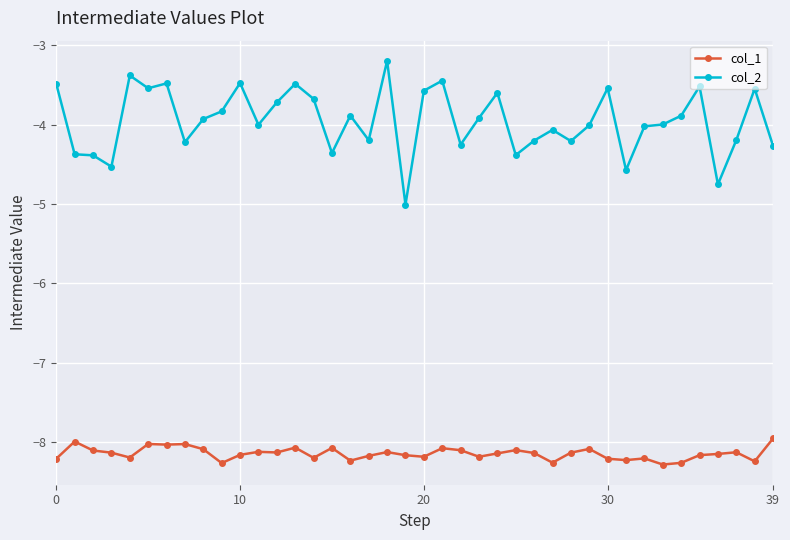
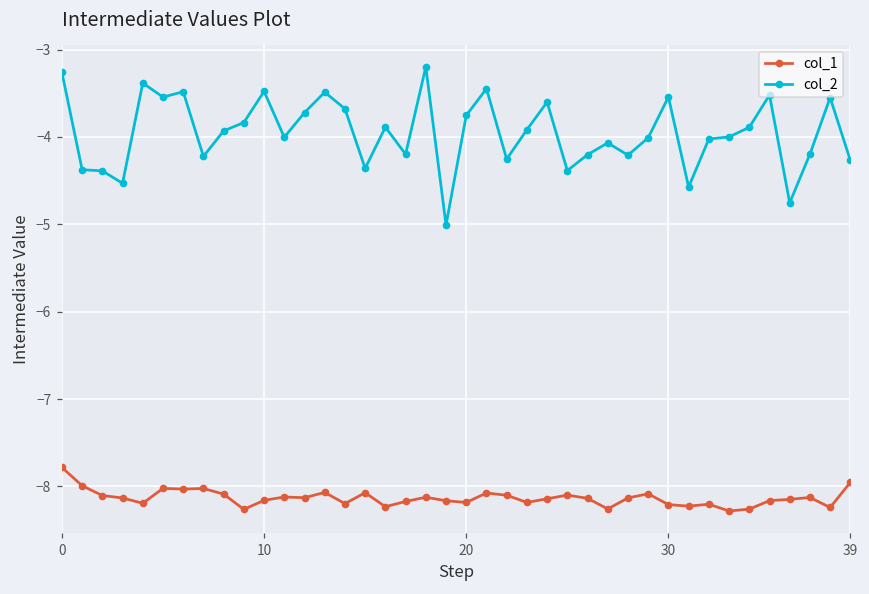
  {
    "col_1": {
-     "0": -8.2,
+     "0": -7.8,
      "10": -8.2,
      "20": -8.2,
      "30": -8.2,
      "39": -8.0
    },
    "col_2": {
-     "0": -3.5,
+     "0": -3.3,
      "10": -3.5,
-     "20": -3.6,
+     "20": -3.8,
      "30": -3.5,
      "39": -4.3
    }
  }
